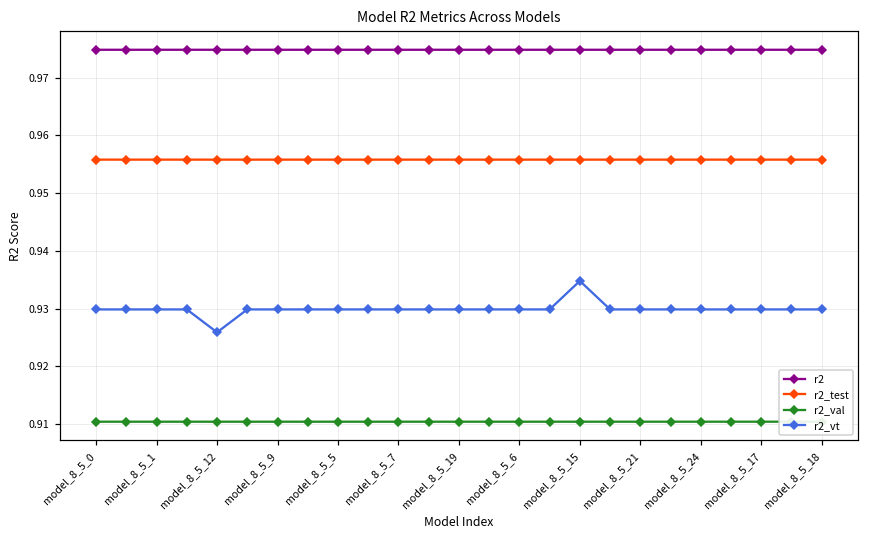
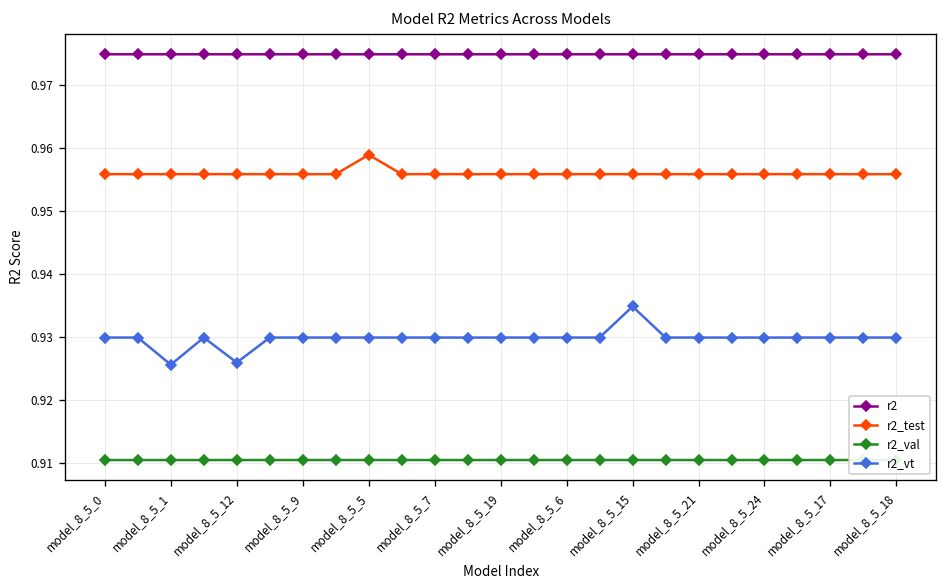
  {
    "r2": {
      "model_8_5_0": 0.975,
      "model_8_5_1": 0.975,
      "model_8_5_12": 0.975,
      "model_8_5_9": 0.975,
      "model_8_5_5": 0.975,
      "model_8_5_7": 0.975,
      "model_8_5_19": 0.975,
      "model_8_5_6": 0.975,
      "model_8_5_15": 0.975,
      "model_8_5_21": 0.975,
      "model_8_5_24": 0.975,
      "model_8_5_17": 0.975,
      "model_8_5_18": 0.975
    },
    "r2_test": {
      "model_8_5_0": 0.956,
      "model_8_5_1": 0.956,
      "model_8_5_12": 0.956,
      "model_8_5_9": 0.956,
-     "model_8_5_5": 0.956,
+     "model_8_5_5": 0.959,
      "model_8_5_7": 0.956,
      "model_8_5_19": 0.956,
      "model_8_5_6": 0.956,
      "model_8_5_15": 0.956,
      "model_8_5_21": 0.956,
      "model_8_5_24": 0.956,
      "model_8_5_17": 0.956,
      "model_8_5_18": 0.956
    },
    "r2_val": {
      "model_8_5_0": 0.910,
      "model_8_5_1": 0.910,
      "model_8_5_12": 0.910,
      "model_8_5_9": 0.910,
      "model_8_5_5": 0.910,
      "model_8_5_7": 0.910,
      "model_8_5_19": 0.910,
      "model_8_5_6": 0.910,
      "model_8_5_15": 0.910,
      "model_8_5_21": 0.910,
      "model_8_5_24": 0.910,
      "model_8_5_17": 0.910
    },
    "r2_vt": {
      "model_8_5_0": 0.930,
-     "model_8_5_1": 0.930,
+     "model_8_5_1": 0.926,
      "model_8_5_12": 0.926,
      "model_8_5_9": 0.930,
      "model_8_5_5": 0.930,
      "model_8_5_7": 0.930,
      "model_8_5_19": 0.930,
      "model_8_5_6": 0.930,
      "model_8_5_15": 0.935,
      "model_8_5_21": 0.930,
      "model_8_5_24": 0.930,
      "model_8_5_17": 0.930,
      "model_8_5_18": 0.930
    }
  }
